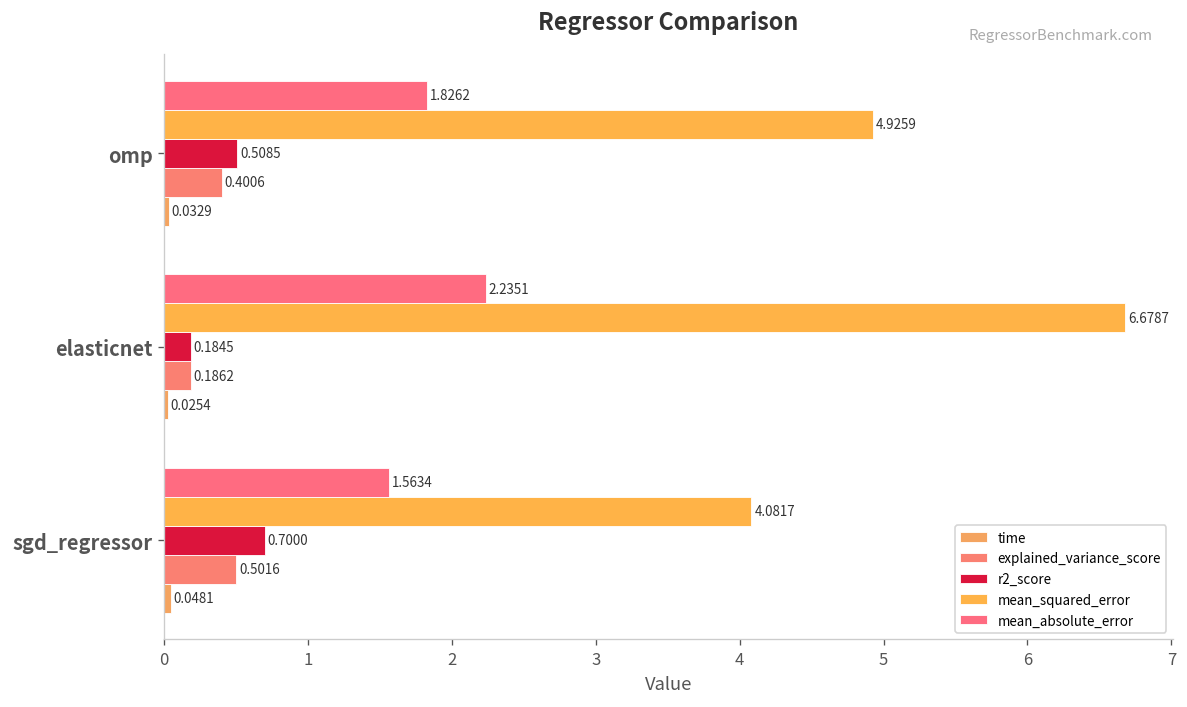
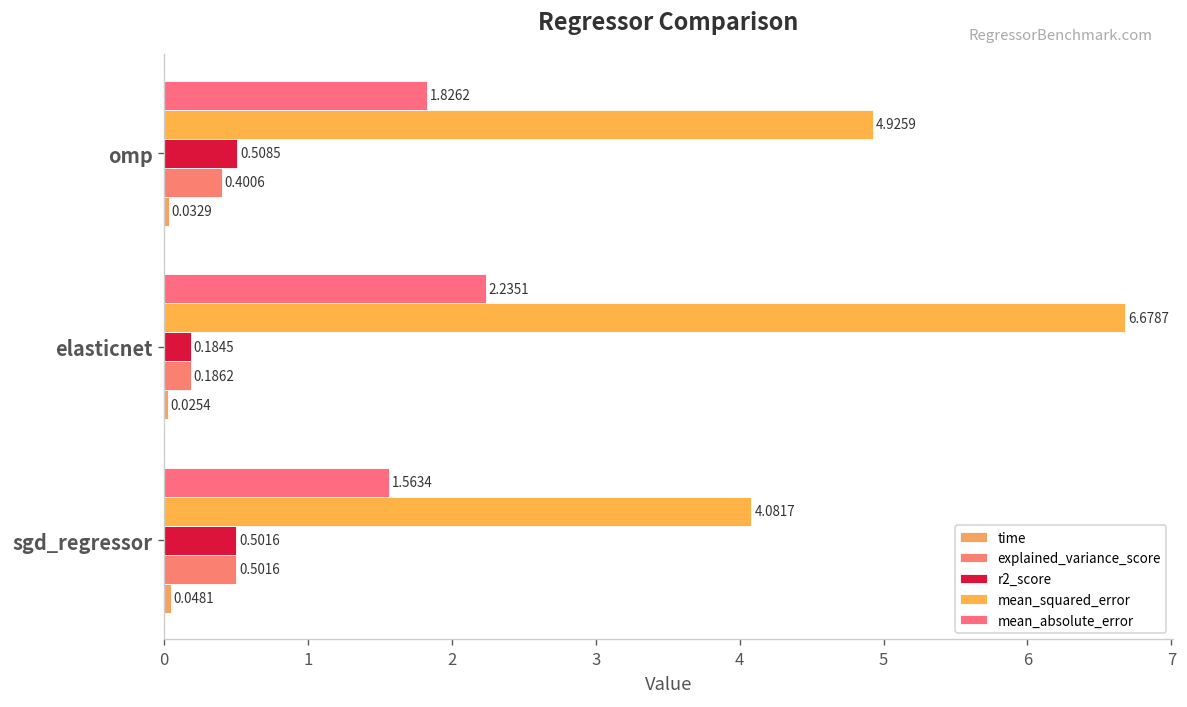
  {
    "r2_score": {
      "omp": 0.5085,
      "elasticnet": 0.1845,
-     "sgd_regressor": 0.7000
+     "sgd_regressor": 0.5016
    }
  }
